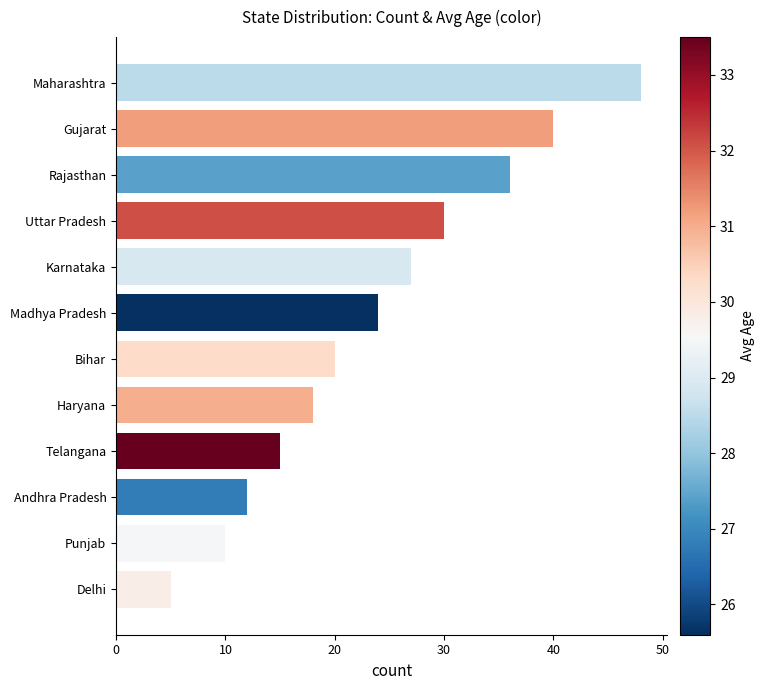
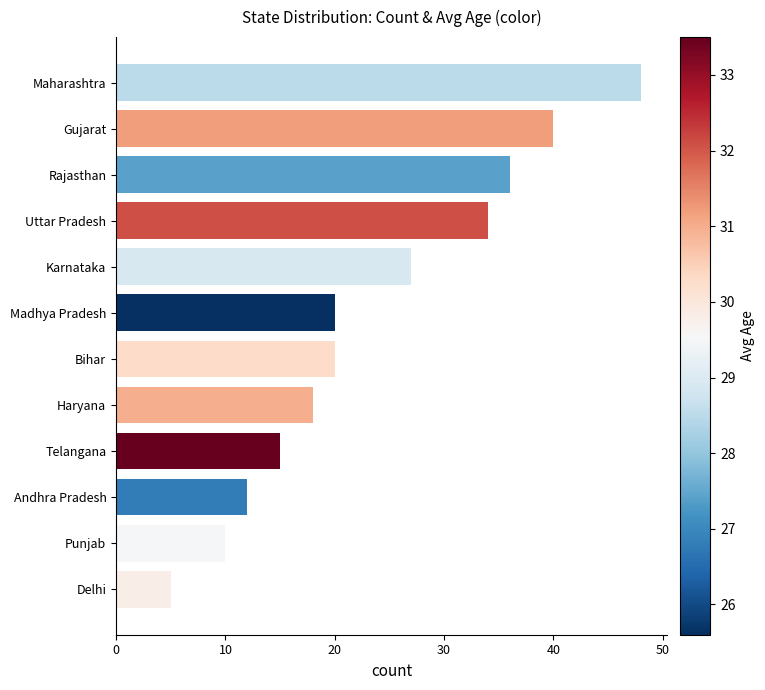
  {
    "Maharashtra": 48,
    "Gujarat": 40,
    "Rajasthan": 36,
-   "Uttar Pradesh": 30,
+   "Uttar Pradesh": 34,
    "Karnataka": 27,
-   "Madhya Pradesh": 24,
+   "Madhya Pradesh": 20,
    "Bihar": 20,
    "Haryana": 18,
    "Telangana": 15,
    "Andhra Pradesh": 12,
    "Punjab": 10,
    "Delhi": 5
  }
